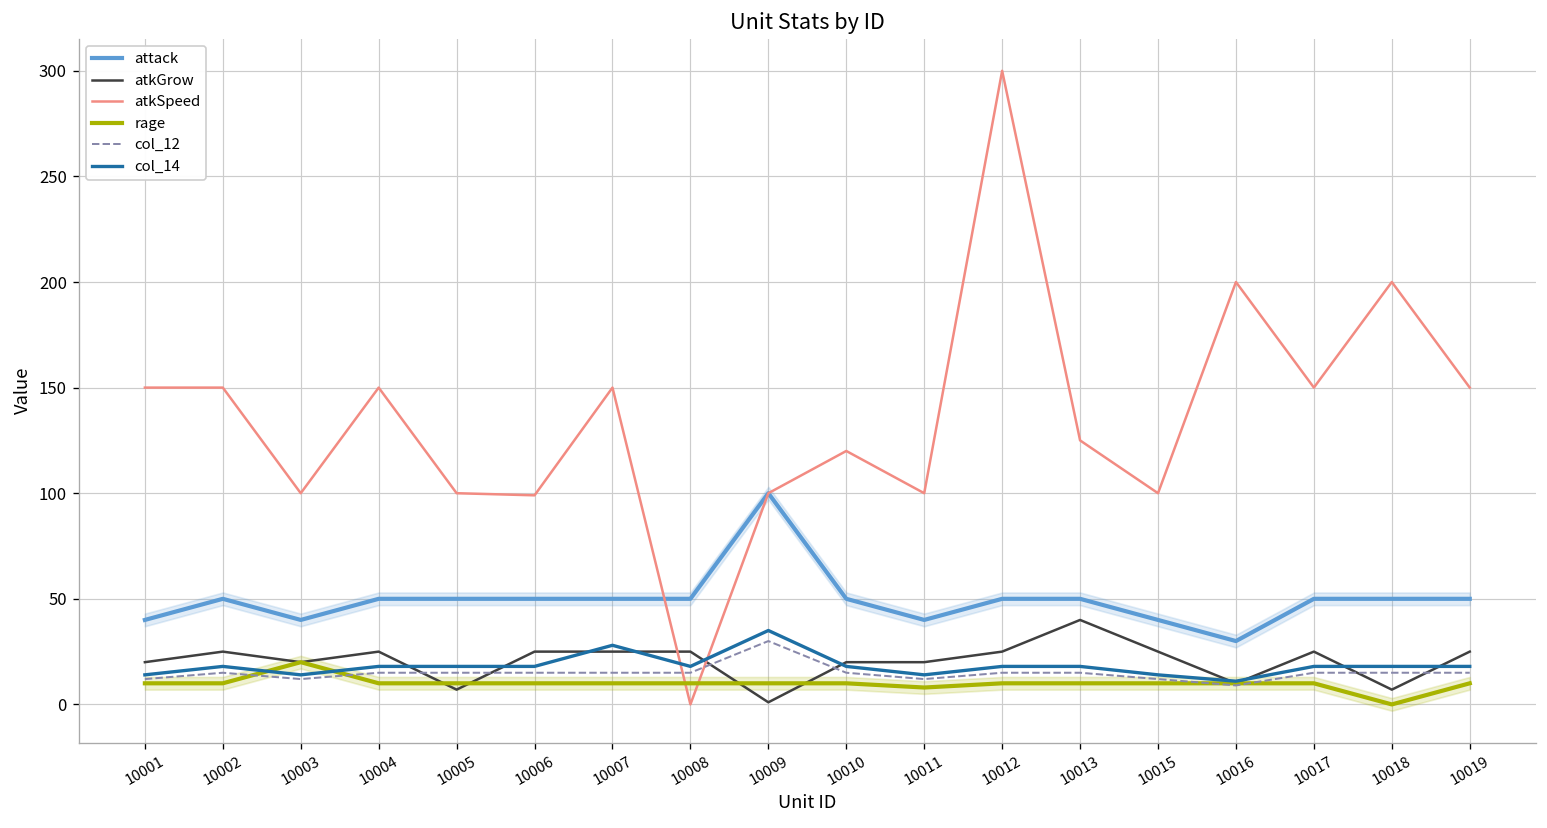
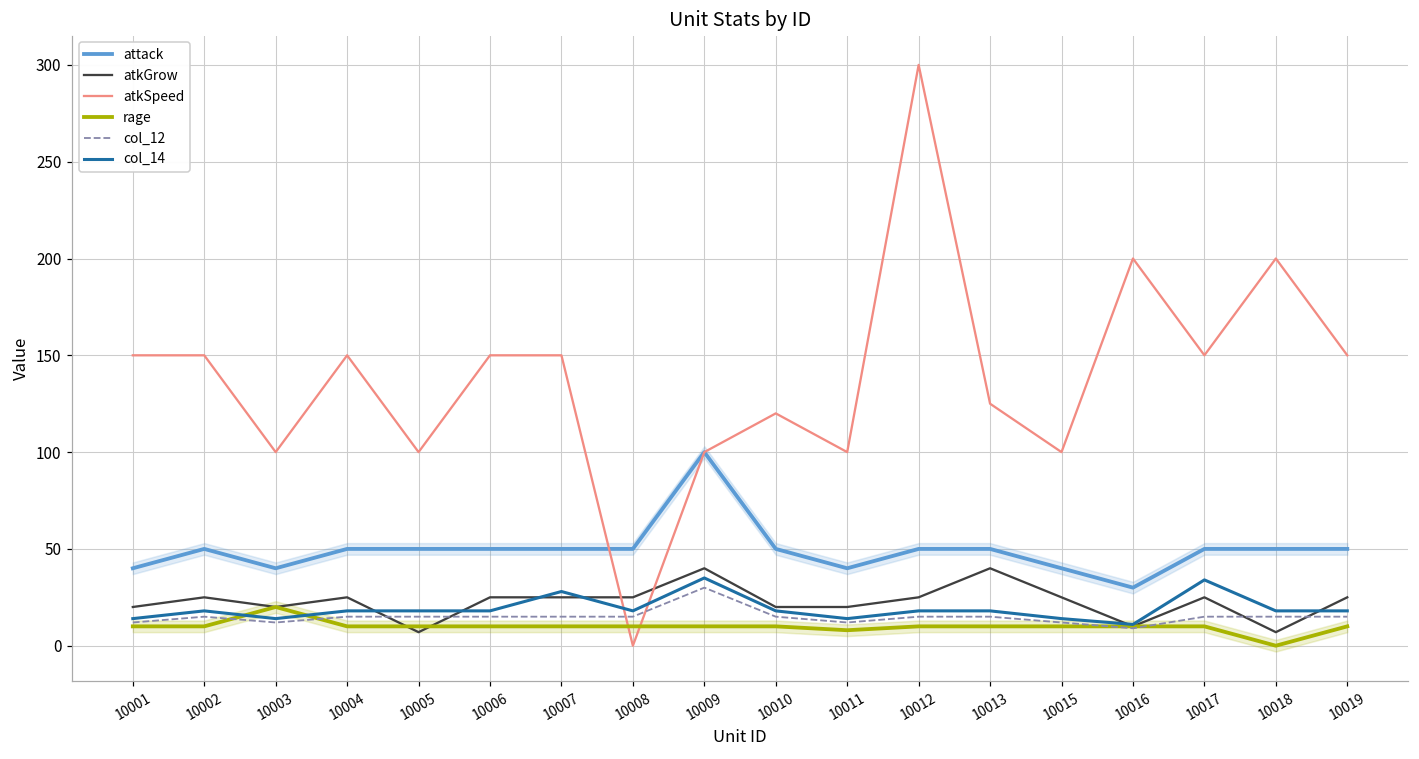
  {
    "atkGrow": {
      "10001": 20,
      "10002": 25,
      "10004": 25,
      "10005": 7,
      "10006": 25,
      "10007": 25,
      "10008": 25,
-     "10009": 1,
+     "10009": 40,
      "10010": 20,
      "10011": 20,
      "10012": 25,
      "10013": 40,
      "10015": 25,
      "10017": 25,
      "10018": 7,
      "10019": 25
    },
    "atkSpeed": {
      "10001": 150,
      "10002": 150,
      "10003": 100,
      "10004": 150,
      "10005": 100,
-     "10006": 99,
+     "10006": 150,
      "10007": 150,
      "10008": 0,
      "10010": 120,
      "10011": 100,
      "10012": 300,
      "10013": 125,
      "10015": 100,
      "10016": 200,
      "10017": 150,
      "10018": 200,
      "10019": 150
    },
    "col_12": {
      "10002": 15,
      "10003": 12,
      "10004": 15,
      "10005": 15,
      "10006": 15,
      "10007": 15,
      "10008": 15,
      "10009": 30,
      "10010": 15,
      "10012": 15,
      "10013": 15,
      "10017": 15,
      "10018": 15,
      "10019": 15
    },
    "col_14": {
      "10002": 18,
      "10003": 14,
      "10004": 18,
      "10005": 18,
      "10006": 18,
      "10007": 28,
      "10008": 18,
      "10009": 35,
      "10010": 18,
      "10011": 14,
      "10012": 18,
      "10013": 18,
-     "10017": 18,
+     "10017": 34,
      "10018": 18,
      "10019": 18
    }
  }
